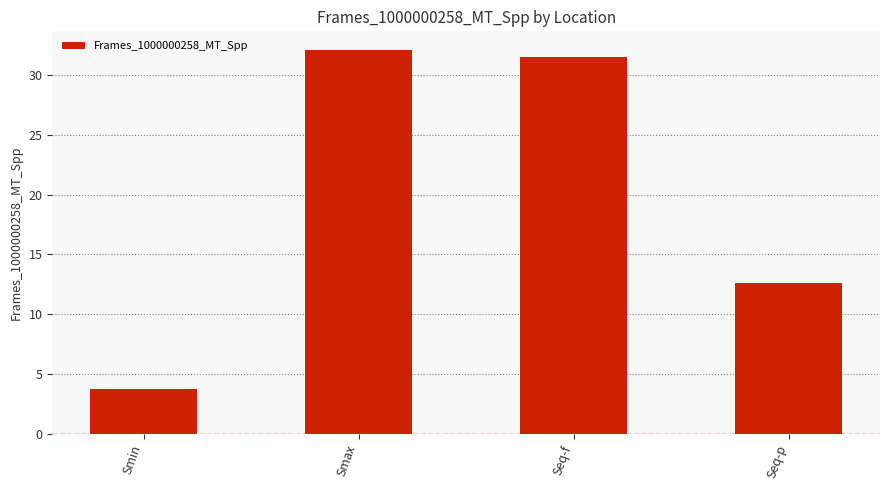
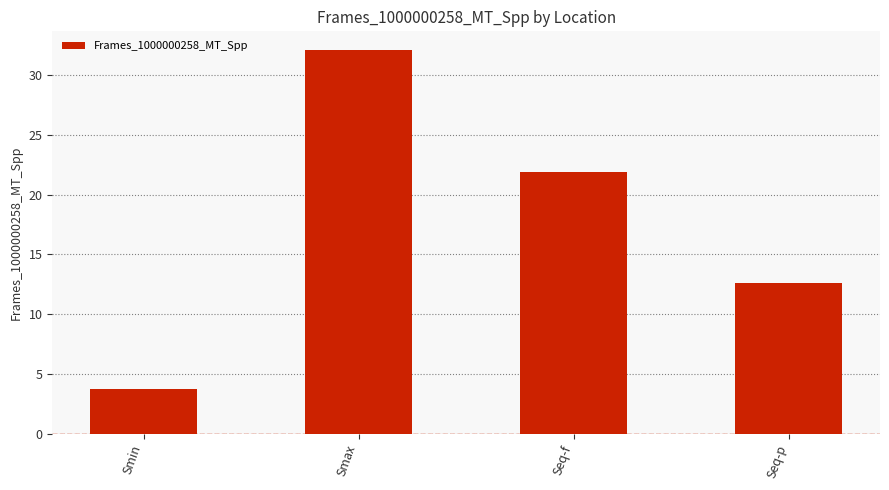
  {
    "Smin": 3.7,
    "Smax": 32.0,
-   "Seq-f": 31.5,
+   "Seq-f": 21.9,
    "Seq-p": 12.6
  }
